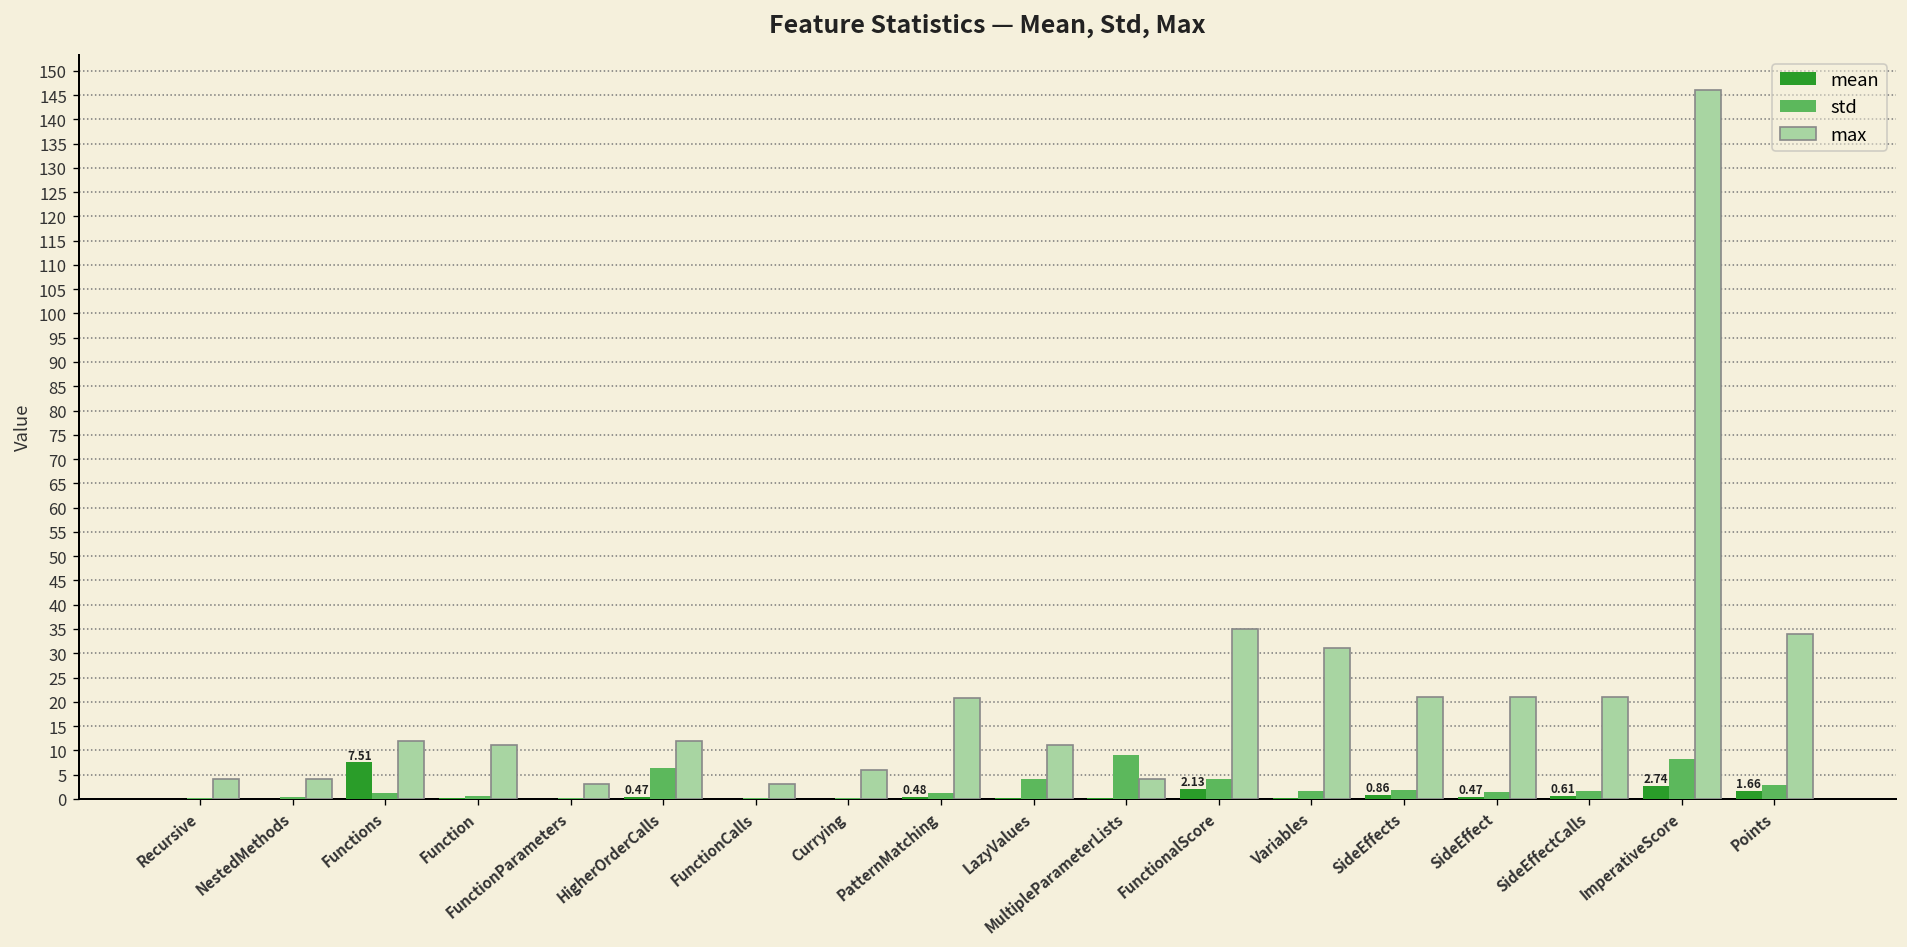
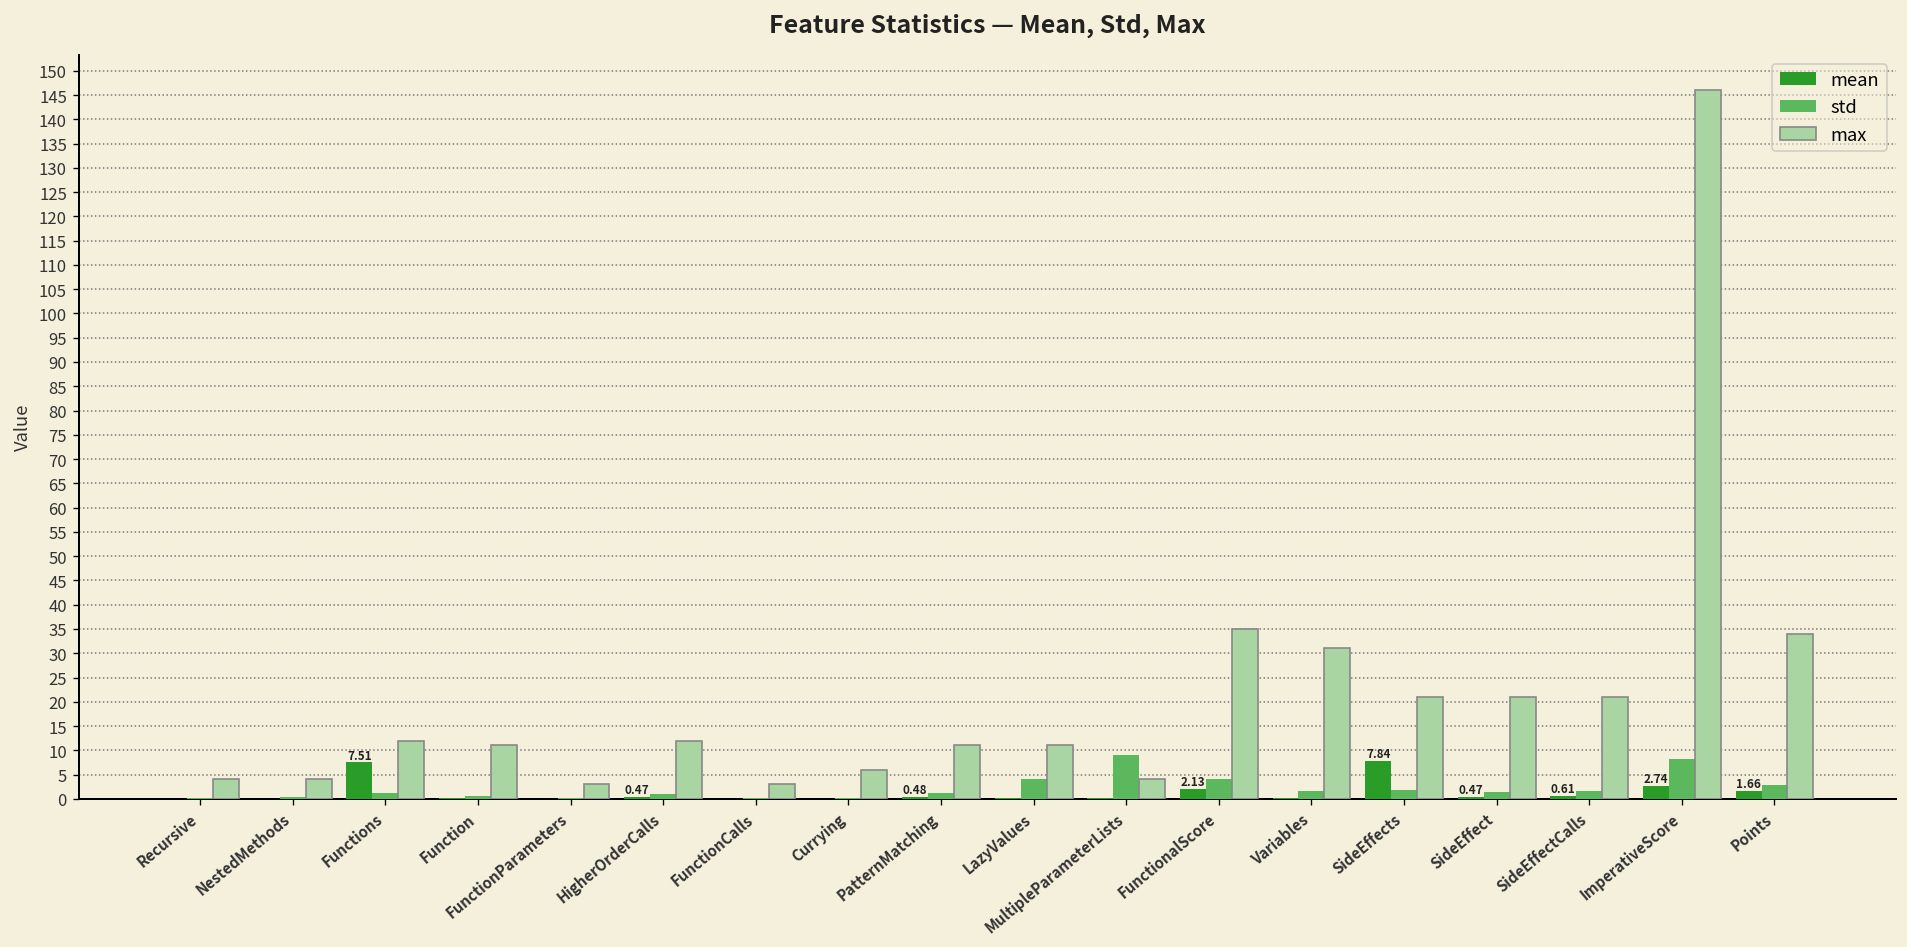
  {
    "mean": {
      "Functions": 7.51,
      "HigherOrderCalls": 0.47,
      "PatternMatching": 0.48,
      "FunctionalScore": 2.13,
-     "SideEffects": 0.86,
+     "SideEffects": 7.84,
      "SideEffect": 0.47,
      "SideEffectCalls": 0.61,
      "ImperativeScore": 2.74,
      "Points": 1.66
    },
    "std": {
      "Functions": 1,
      "Function": 1,
-     "HigherOrderCalls": 6,
+     "HigherOrderCalls": 1,
      "PatternMatching": 1,
      "LazyValues": 4,
      "MultipleParameterLists": 9,
      "FunctionalScore": 4,
      "Variables": 2,
      "SideEffects": 2,
      "SideEffect": 1,
      "SideEffectCalls": 2,
      "ImperativeScore": 8,
      "Points": 3
    },
    "max": {
      "Recursive": 4,
      "NestedMethods": 4,
      "Functions": 12,
      "Function": 11,
      "FunctionParameters": 3,
      "HigherOrderCalls": 12,
      "FunctionCalls": 3,
      "Currying": 6,
-     "PatternMatching": 21,
+     "PatternMatching": 11,
      "LazyValues": 11,
      "MultipleParameterLists": 4,
      "FunctionalScore": 35,
      "Variables": 31,
      "SideEffects": 21,
      "SideEffect": 21,
      "SideEffectCalls": 21,
      "ImperativeScore": 146,
      "Points": 34
    }
  }
